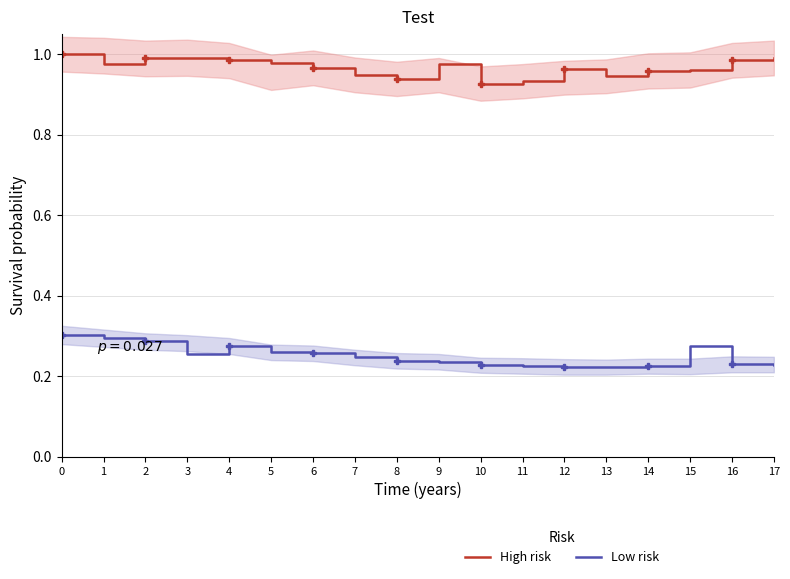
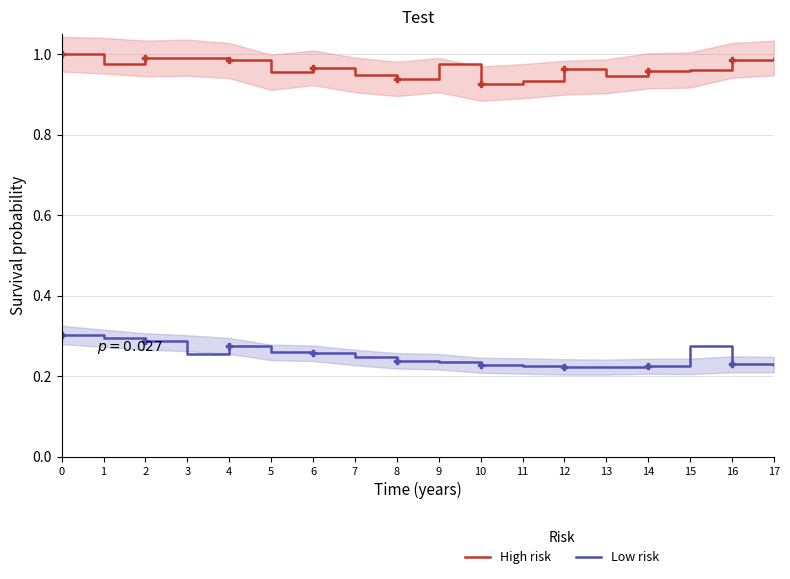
  {
    "High risk": {
      "0": 1.00,
      "1": 0.98,
      "2": 0.99,
      "3": 0.99,
      "4": 0.98,
-     "5": 0.98,
+     "5": 0.96,
      "6": 0.97,
      "7": 0.95,
      "8": 0.94,
      "9": 0.98,
      "10": 0.93,
      "11": 0.93,
      "12": 0.96,
      "13": 0.95,
      "14": 0.96,
      "15": 0.96,
      "16": 0.98,
      "17": 0.99
    },
    "Low risk": {
      "0": 0.30,
      "1": 0.29,
      "2": 0.29,
      "3": 0.26,
      "4": 0.28,
      "5": 0.26,
      "6": 0.26,
      "7": 0.25,
      "8": 0.24,
      "9": 0.24,
      "10": 0.23,
      "11": 0.23,
      "12": 0.22,
      "13": 0.22,
      "14": 0.23,
      "15": 0.27,
      "16": 0.23,
      "17": 0.23
    }
  }
